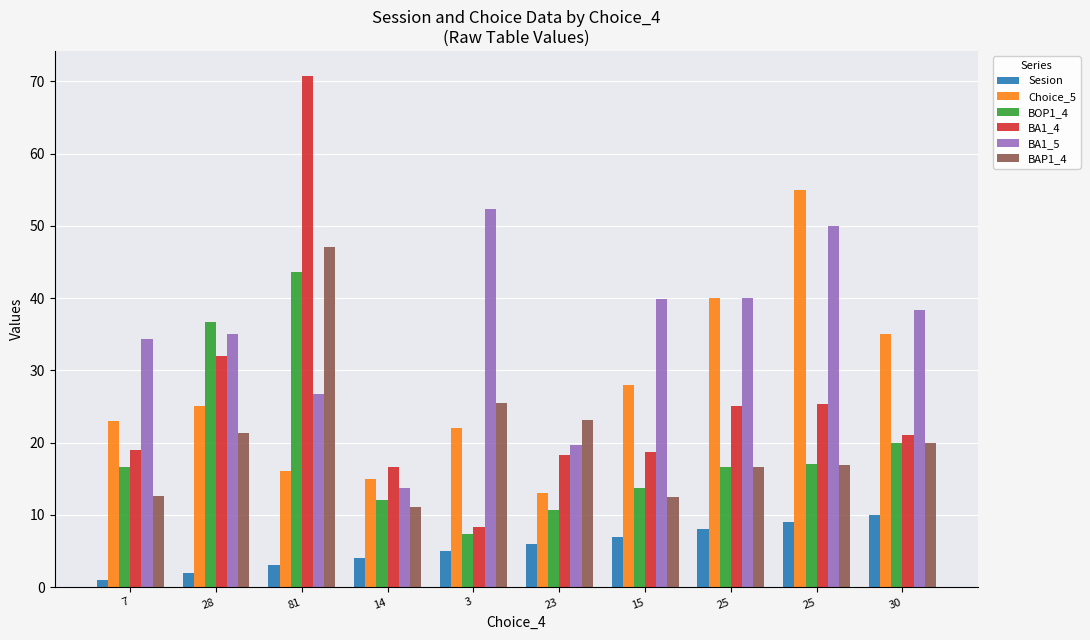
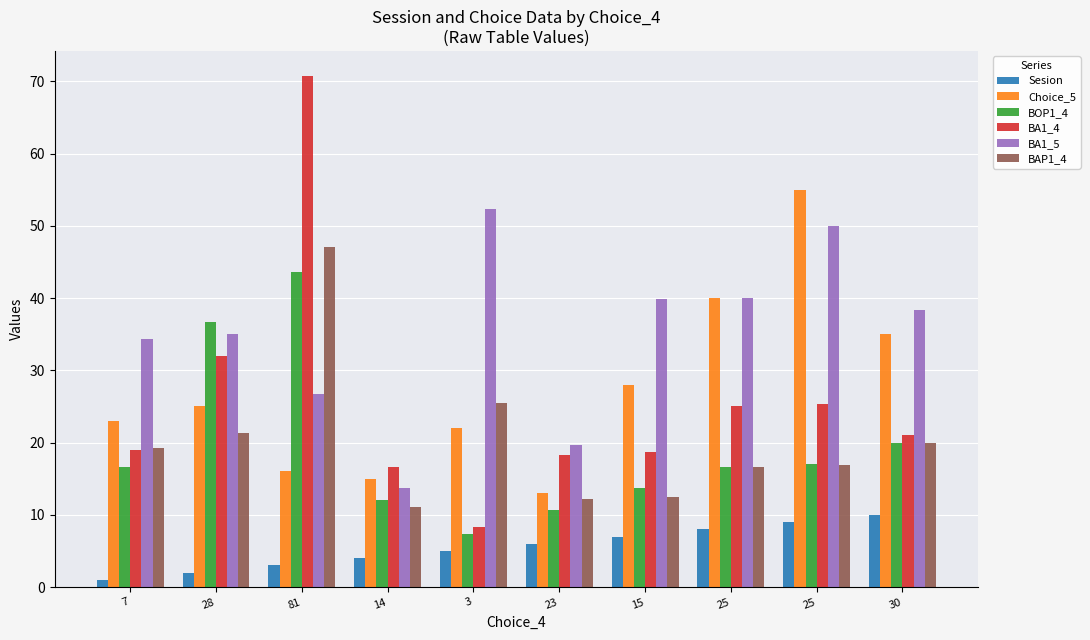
  {
    "Sesion": {
      "7": 1,
      "28": 2,
      "81": 3,
      "14": 4,
      "3": 5,
      "23": 6,
      "15": 7,
      "30": 10
    },
    "Choice_5": {
      "7": 23,
      "28": 25,
      "81": 16,
      "14": 15,
      "3": 22,
      "23": 13,
      "15": 28,
      "30": 35
    },
    "BOP1_4": {
      "7": 17,
      "28": 37,
      "81": 44,
      "14": 12,
      "3": 7,
      "23": 11,
      "15": 14,
      "30": 20
    },
    "BA1_4": {
      "7": 19,
      "28": 32,
      "81": 71,
      "14": 17,
      "3": 8,
      "23": 18,
      "15": 19,
      "30": 21
    },
    "BA1_5": {
      "7": 34,
      "28": 35,
      "81": 27,
      "14": 14,
      "3": 52,
      "23": 20,
      "15": 40,
      "30": 38
    },
    "BAP1_4": {
-     "7": 13,
+     "7": 19,
      "28": 21,
      "81": 47,
      "14": 11,
      "3": 25,
-     "23": 23,
+     "23": 12,
      "15": 12,
      "30": 20
    }
  }
